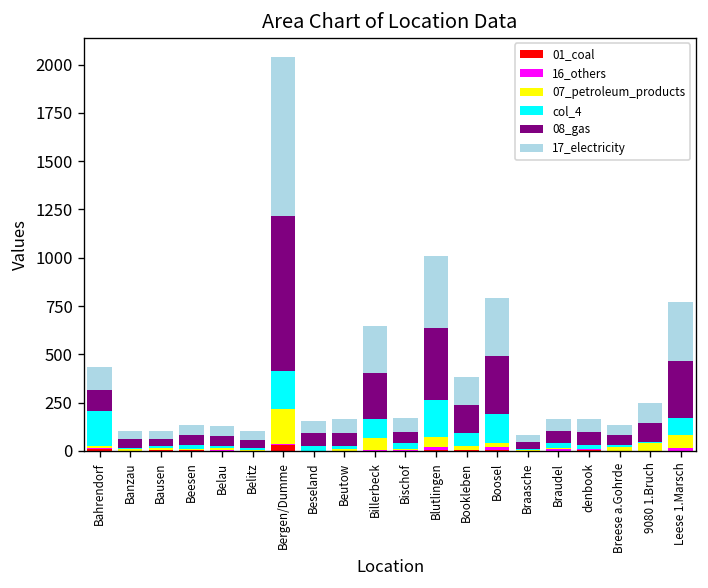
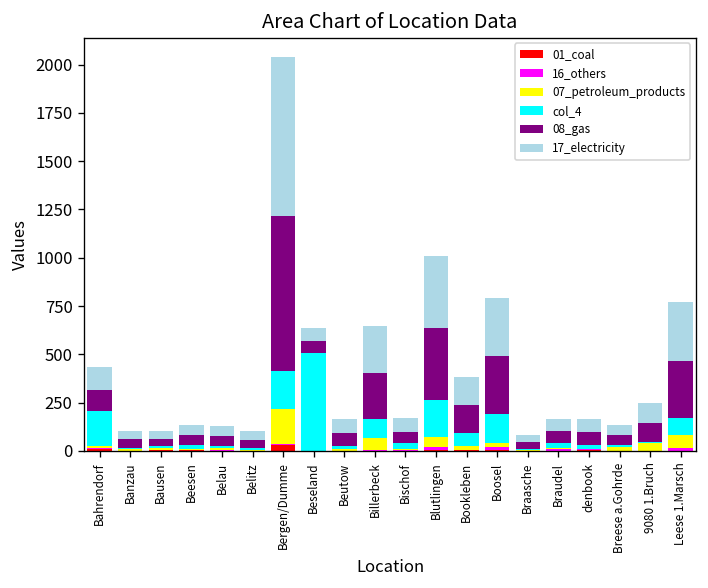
  {
    "01_coal": {
      "Banzau": 0,
      "Belau": 0,
      "Belitz": 0,
      "Bergen/Dumme": 30,
      "Beseland": 0,
      "Beutow": 0,
      "Breese a.Gohrde": 0
    },
    "16_others": {
      "Banzau": 0,
      "Bausen": 0,
      "Belitz": 0,
      "Beseland": 0,
      "Braasche": 0,
      "Breese a.Gohrde": 0,
      "9080 1.Bruch": 0
    },
    "07_petroleum_products": {
      "Bergen/Dumme": 180,
      "Beseland": 0,
      "Billerbeck": 70,
      "Blutlingen": 50,
      "Bookleben": 20,
      "Boosel": 20,
      "Breese a.Gohrde": 20,
      "9080 1.Bruch": 40,
      "Leese 1.Marsch": 70
    },
    "col_4": {
      "Bahrendorf": 180,
      "Beesen": 20,
      "Bergen/Dumme": 200,
-     "Beseland": 30,
+     "Beseland": 510,
      "Billerbeck": 100,
      "Bischof": 30,
      "Blutlingen": 190,
      "Bookleben": 70,
      "Boosel": 150,
      "Braudel": 30,
      "denbook": 20,
      "Leese 1.Marsch": 90
    },
    "08_gas": {
      "Bahrendorf": 110,
      "Banzau": 40,
      "Bausen": 40,
      "Beesen": 50,
      "Belau": 50,
      "Belitz": 40,
      "Bergen/Dumme": 800,
      "Beseland": 60,
      "Beutow": 70,
      "Billerbeck": 240,
      "Bischof": 60,
      "Blutlingen": 370,
      "Bookleben": 140,
      "Boosel": 300,
      "Braasche": 40,
      "Braudel": 60,
      "denbook": 70,
      "Breese a.Gohrde": 50,
      "9080 1.Bruch": 100,
      "Leese 1.Marsch": 300
    },
    "17_electricity": {
      "Bahrendorf": 120,
      "Banzau": 40,
      "Bausen": 40,
      "Beesen": 50,
      "Belau": 50,
      "Belitz": 50,
      "Bergen/Dumme": 820,
      "Beseland": 70,
      "Beutow": 70,
      "Billerbeck": 250,
      "Bischof": 70,
      "Blutlingen": 370,
      "Bookleben": 150,
      "Boosel": 310,
      "Braasche": 40,
      "Braudel": 60,
      "denbook": 70,
      "Breese a.Gohrde": 50,
      "9080 1.Bruch": 100,
      "Leese 1.Marsch": 310
    }
  }
